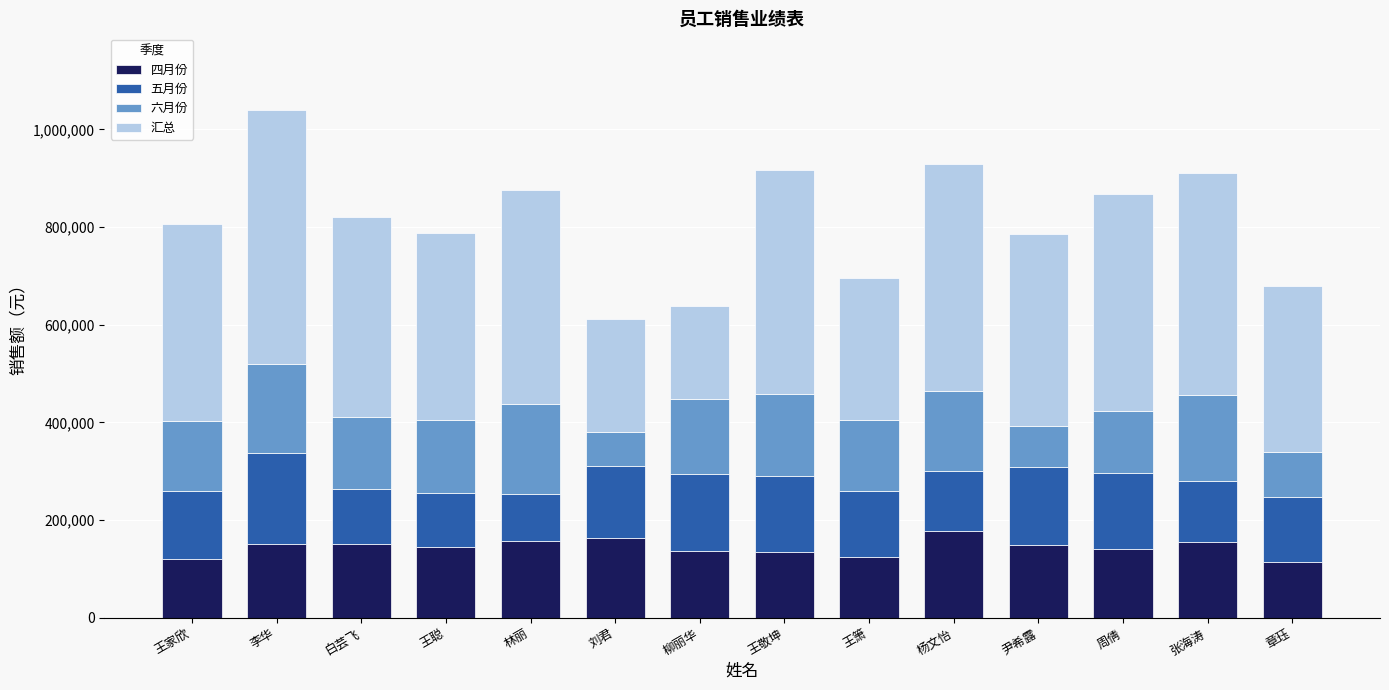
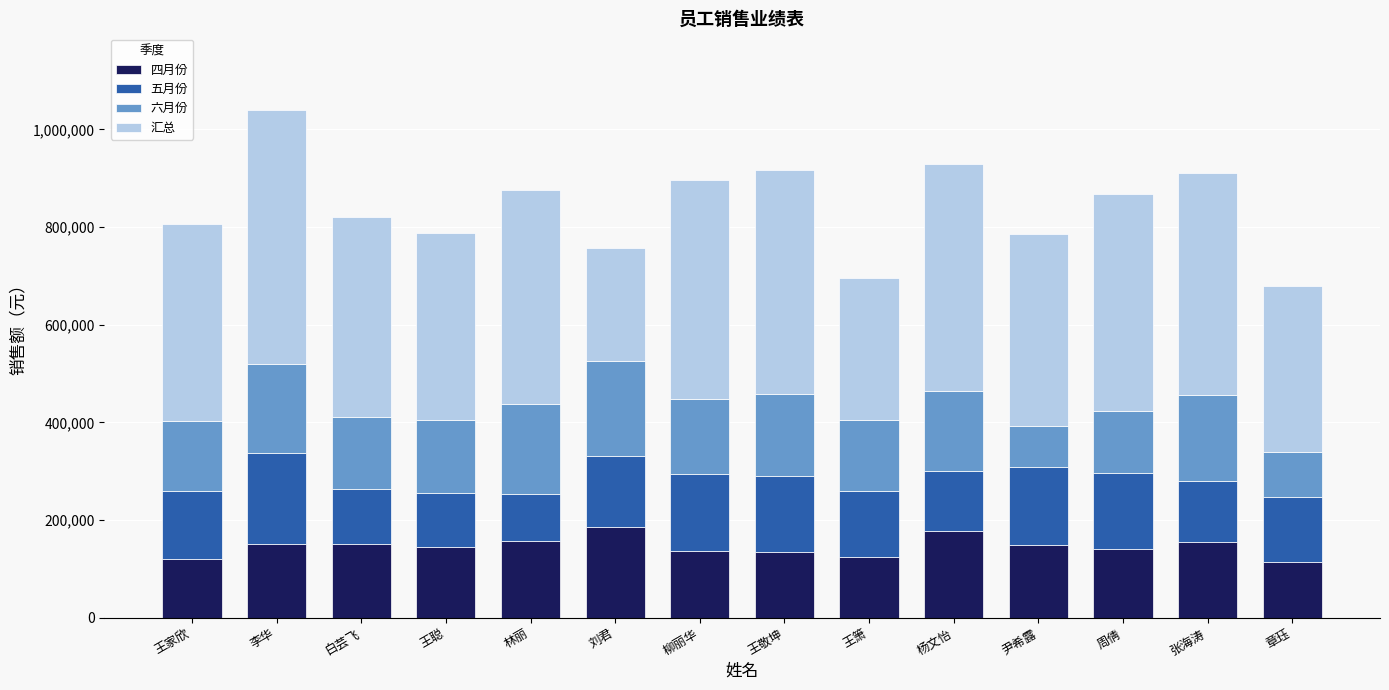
  {
    "四月份": {
      "王家欣": "120,000",
      "李华": "150,000",
      "白芸飞": "150,000",
      "王聪": "150,000",
      "林丽": "160,000",
-     "刘君": "160,000",
+     "刘君": "180,000",
      "柳丽华": "140,000",
      "王敬坤": "140,000",
      "王箫": "130,000",
      "杨文怡": "180,000",
      "尹希露": "150,000",
      "周倩": "140,000",
      "张海涛": "160,000",
      "章珏": "110,000"
    },
    "五月份": {
      "王家欣": "140,000",
      "李华": "190,000",
      "白芸飞": "110,000",
      "王聪": "110,000",
      "林丽": "100,000",
      "刘君": "150,000",
      "柳丽华": "160,000",
      "王敬坤": "150,000",
      "王箫": "130,000",
      "杨文怡": "120,000",
      "尹希露": "160,000",
      "周倩": "160,000",
      "张海涛": "120,000",
      "章珏": "130,000"
    },
    "六月份": {
      "王家欣": "140,000",
      "李华": "180,000",
      "白芸飞": "150,000",
      "王聪": "150,000",
      "林丽": "190,000",
-     "刘君": "70,000",
+     "刘君": "190,000",
      "柳丽华": "150,000",
      "王敬坤": "170,000",
      "王箫": "150,000",
      "杨文怡": "160,000",
      "尹希露": "80,000",
      "周倩": "130,000",
      "张海涛": "180,000",
      "章珏": "90,000"
    },
    "汇总": {
      "王家欣": "400,000",
      "李华": "520,000",
      "白芸飞": "410,000",
      "王聪": "380,000",
      "林丽": "440,000",
      "刘君": "230,000",
-     "柳丽华": "190,000",
+     "柳丽华": "450,000",
      "王敬坤": "460,000",
      "王箫": "290,000",
      "杨文怡": "460,000",
      "尹希露": "390,000",
      "周倩": "440,000",
      "张海涛": "460,000",
      "章珏": "340,000"
    }
  }
